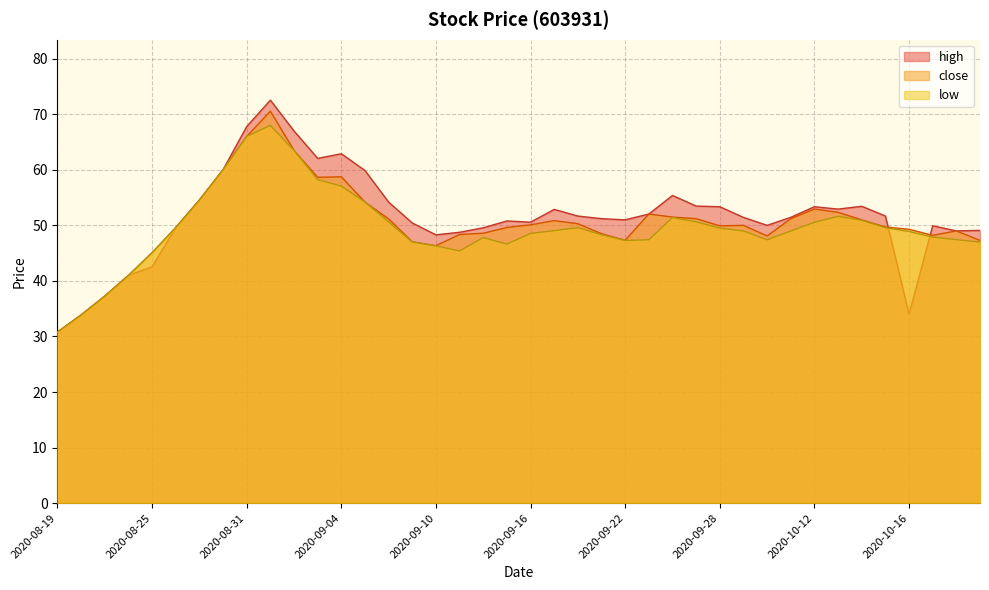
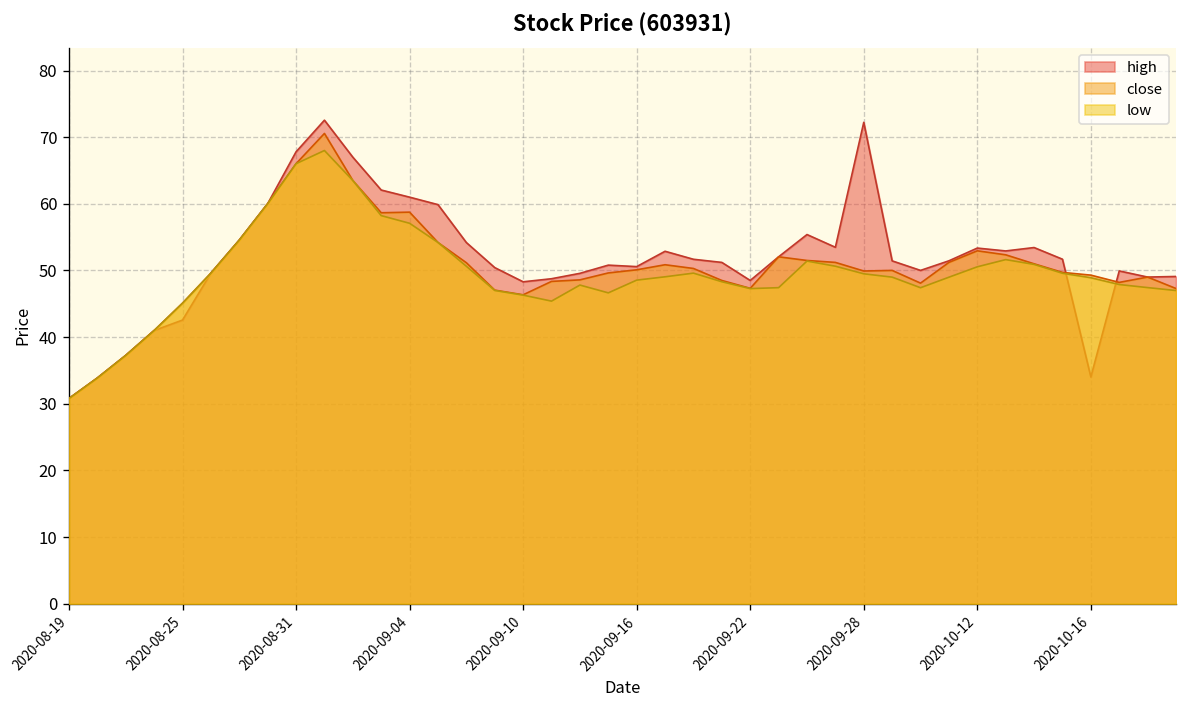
  {
    "high": {
      "2020-08-25": 43,
      "2020-08-31": 68,
-     "2020-09-04": 63,
+     "2020-09-04": 61,
      "2020-09-10": 48,
      "2020-09-16": 51,
-     "2020-09-22": 51,
-     "2020-09-28": 53,
+     "2020-09-22": 49,
+     "2020-09-28": 72,
      "2020-10-16": 34
    }
  }
